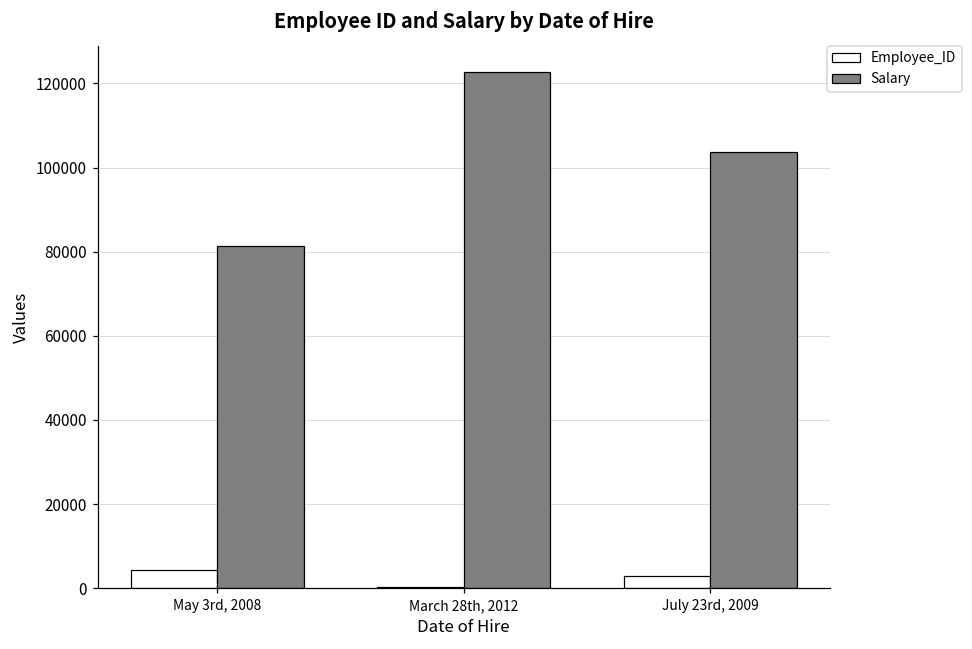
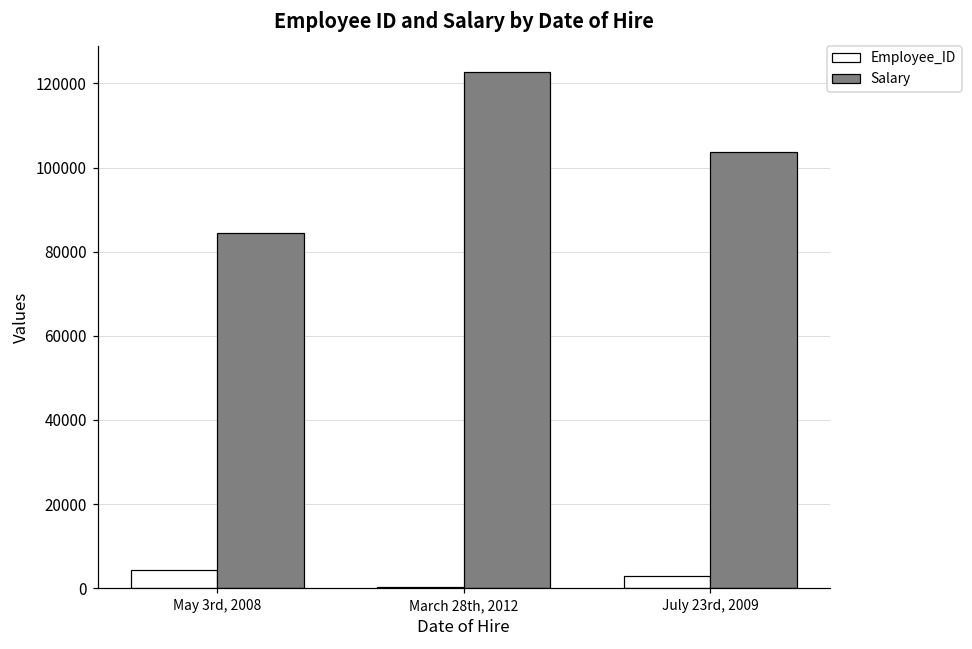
  {
    "Employee_ID": {
      "May 3rd, 2008": 4000,
      "July 23rd, 2009": 3000
    },
    "Salary": {
-     "May 3rd, 2008": 81000,
+     "May 3rd, 2008": 84000,
      "March 28th, 2012": 123000,
      "July 23rd, 2009": 104000
    }
  }
